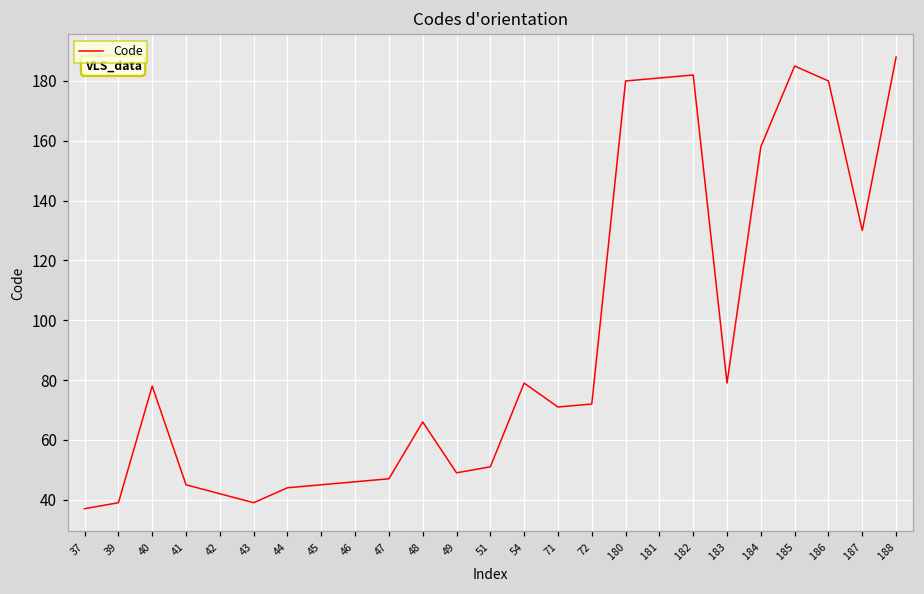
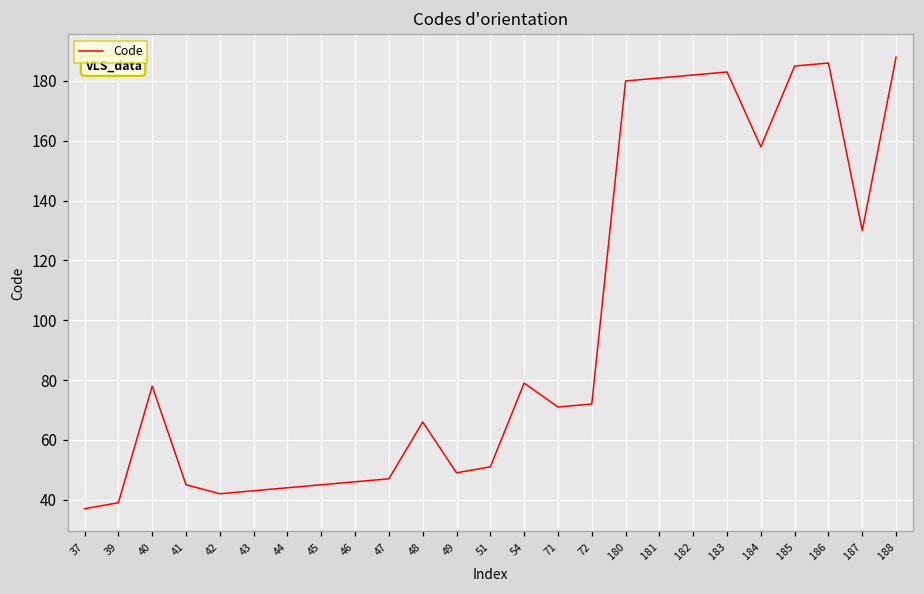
  {
    "37": 37,
    "39": 39,
    "40": 78,
    "41": 45,
    "42": 42,
-   "43": 39,
+   "43": 43,
    "44": 44,
    "45": 45,
    "46": 46,
    "47": 47,
    "48": 66,
    "49": 49,
    "51": 51,
    "54": 79,
    "71": 71,
    "72": 72,
    "180": 180,
    "181": 181,
    "182": 182,
-   "183": 79,
+   "183": 183,
    "184": 158,
    "185": 185,
-   "186": 180,
+   "186": 186,
    "187": 130,
    "188": 188
  }
